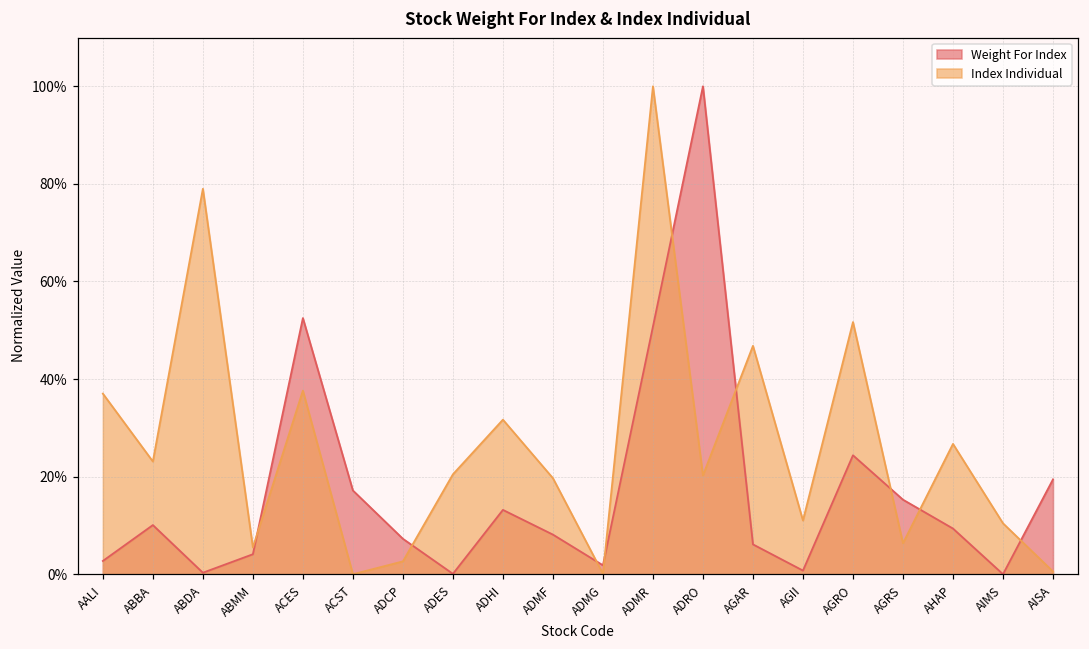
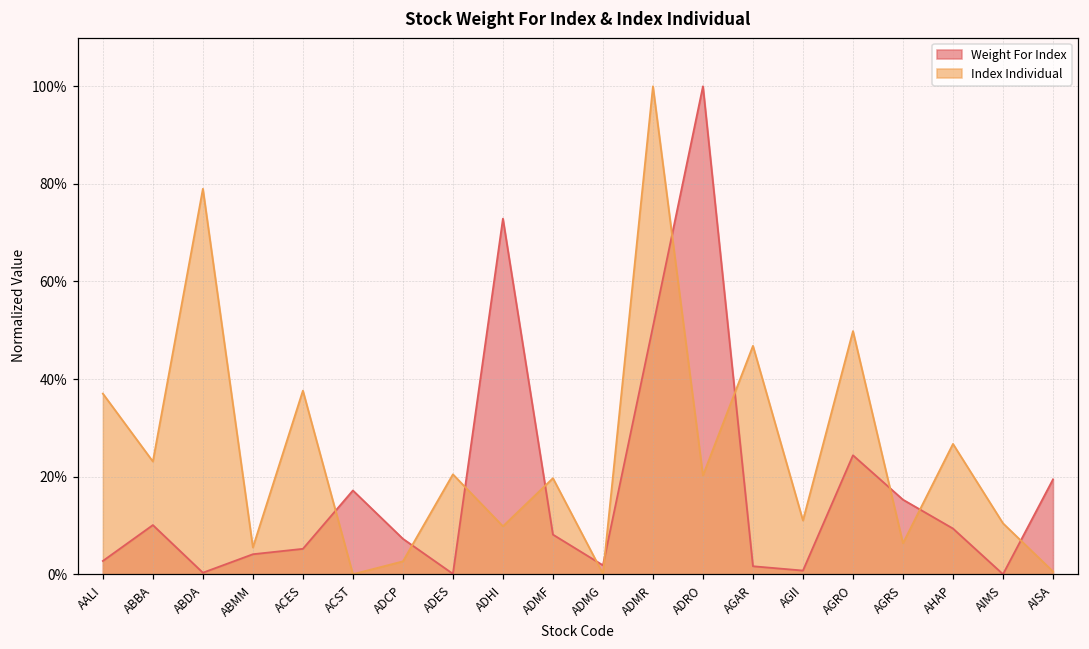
  {
    "Weight For Index": {
      "AALI": "3%",
      "ABBA": "10%",
      "ABDA": "0%",
      "ABMM": "4%",
-     "ACES": "52%",
+     "ACES": "5%",
      "ACST": "17%",
      "ADCP": "7%",
      "ADES": "0%",
-     "ADHI": "13%",
+     "ADHI": "73%",
      "ADMF": "8%",
      "ADMG": "2%",
      "ADMR": "51%",
      "ADRO": "100%",
-     "AGAR": "6%",
+     "AGAR": "2%",
      "AGII": "1%",
      "AGRO": "24%",
      "AGRS": "15%",
      "AHAP": "9%",
      "AIMS": "0%",
      "AISA": "19%"
    },
    "Index Individual": {
      "AALI": "37%",
      "ABBA": "23%",
      "ABDA": "79%",
      "ABMM": "5%",
      "ACES": "38%",
      "ACST": "0%",
      "ADCP": "3%",
      "ADES": "20%",
-     "ADHI": "32%",
+     "ADHI": "10%",
      "ADMF": "20%",
      "ADMG": "0%",
      "ADMR": "100%",
      "ADRO": "20%",
      "AGAR": "47%",
      "AGII": "11%",
-     "AGRO": "52%",
+     "AGRO": "50%",
      "AGRS": "6%",
      "AHAP": "27%",
      "AIMS": "10%",
      "AISA": "1%"
    }
  }
